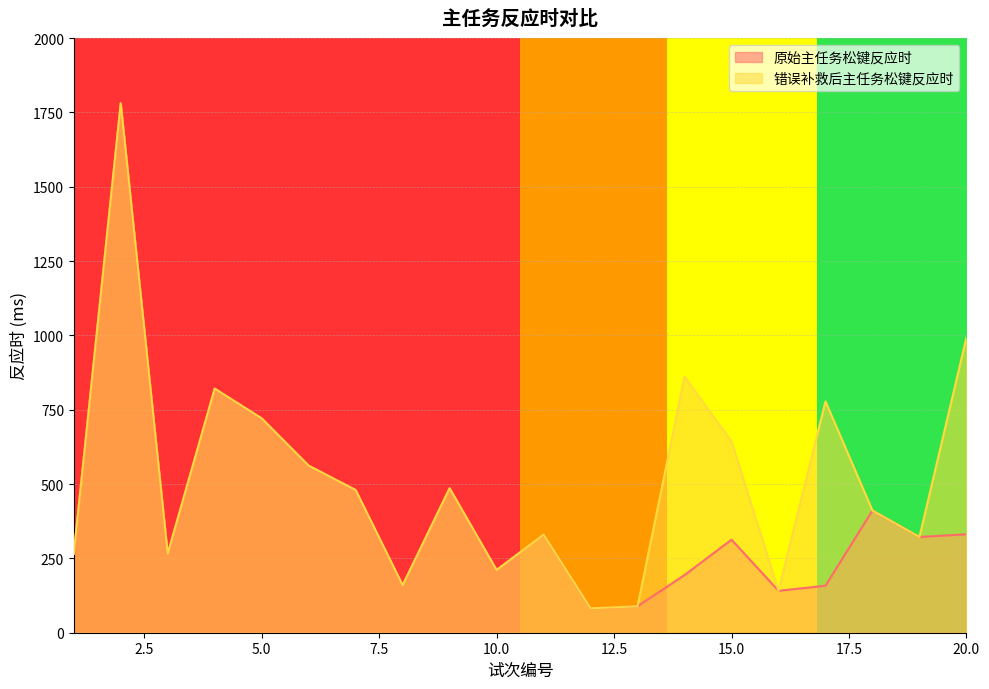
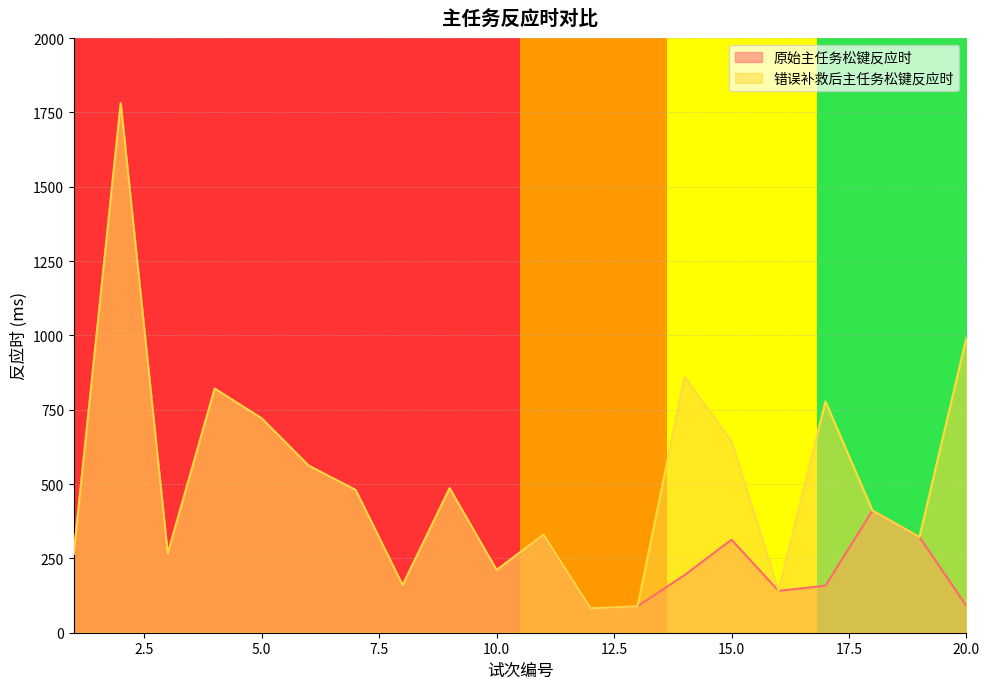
  {
    "原始主任务松键反应时": {
      "15.0": 310,
-     "20.0": 330
+     "20.0": 90
    },
    "错误补救后主任务松键反应时": {
      "15.0": 640,
      "20.0": 990
    }
  }
